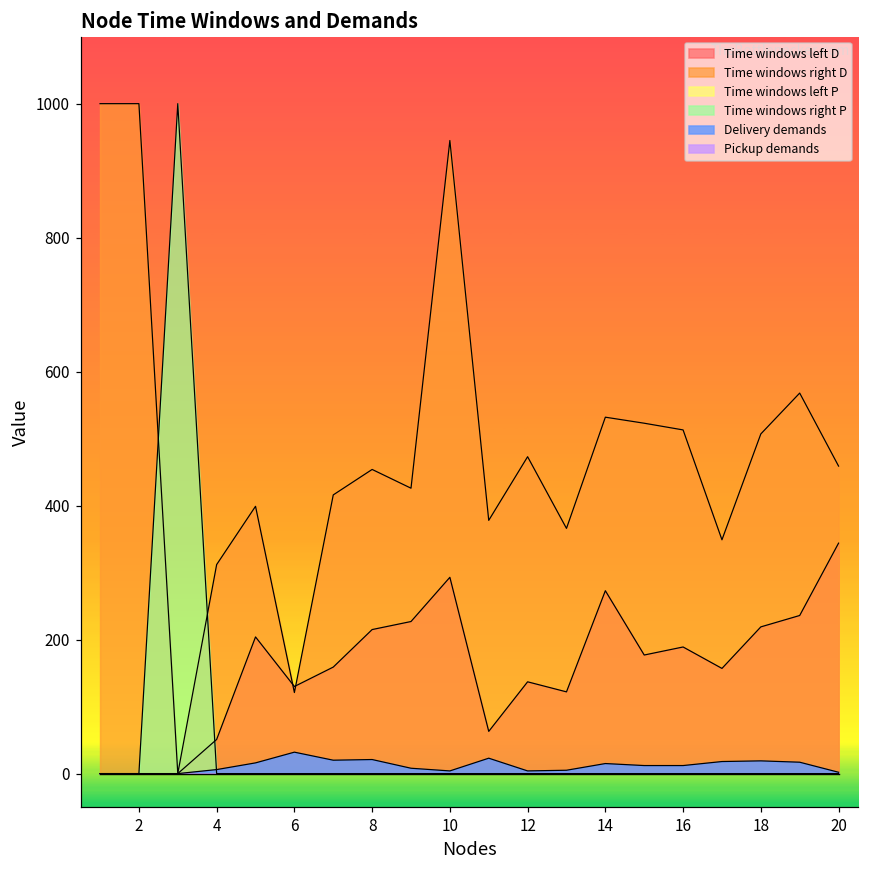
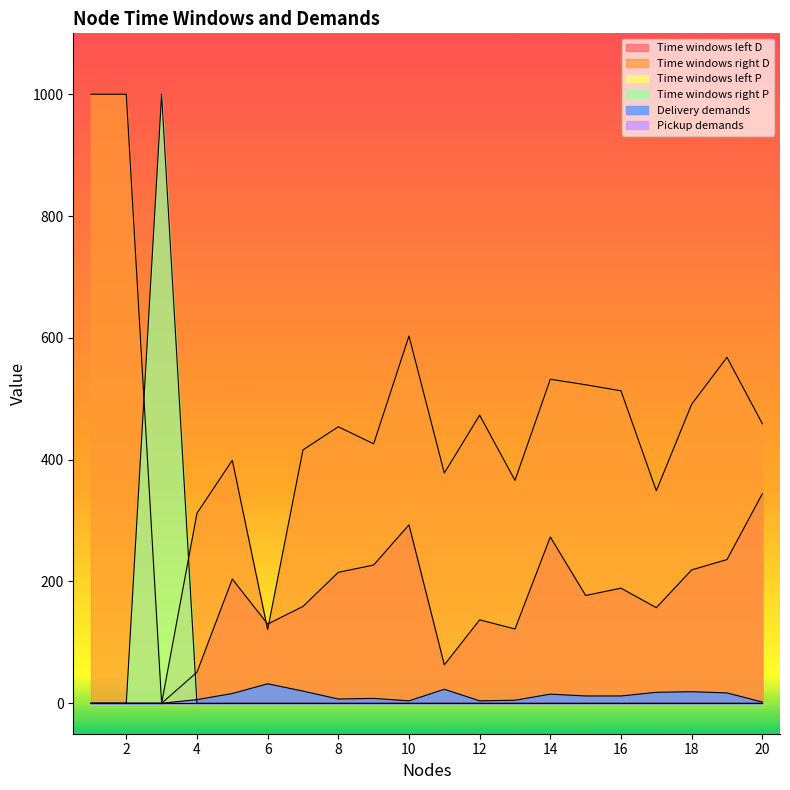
  {
    "Time windows left D": {
      "4": 50,
      "6": 130,
      "8": 220,
      "10": 290,
      "12": 140,
      "14": 270,
      "16": 190,
      "18": 220,
      "20": 340
    },
    "Time windows right D": {
      "2": 1000,
      "4": 310,
      "6": 120,
      "8": 450,
-     "10": 950,
+     "10": 600,
      "12": 470,
      "14": 530,
      "16": 510,
-     "18": 510,
+     "18": 490,
      "20": 460
    },
    "Delivery demands": {
      "4": 10,
      "6": 30,
-     "8": 20,
+     "8": 10,
      "14": 20,
      "16": 10,
      "18": 20
    }
  }
